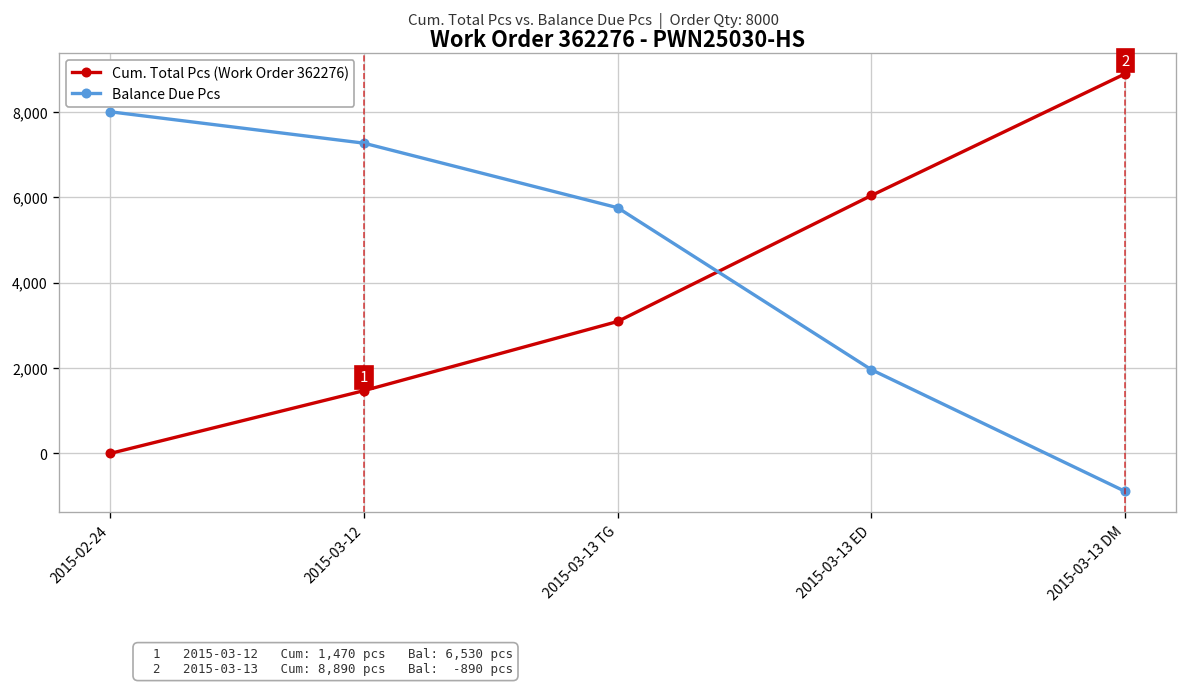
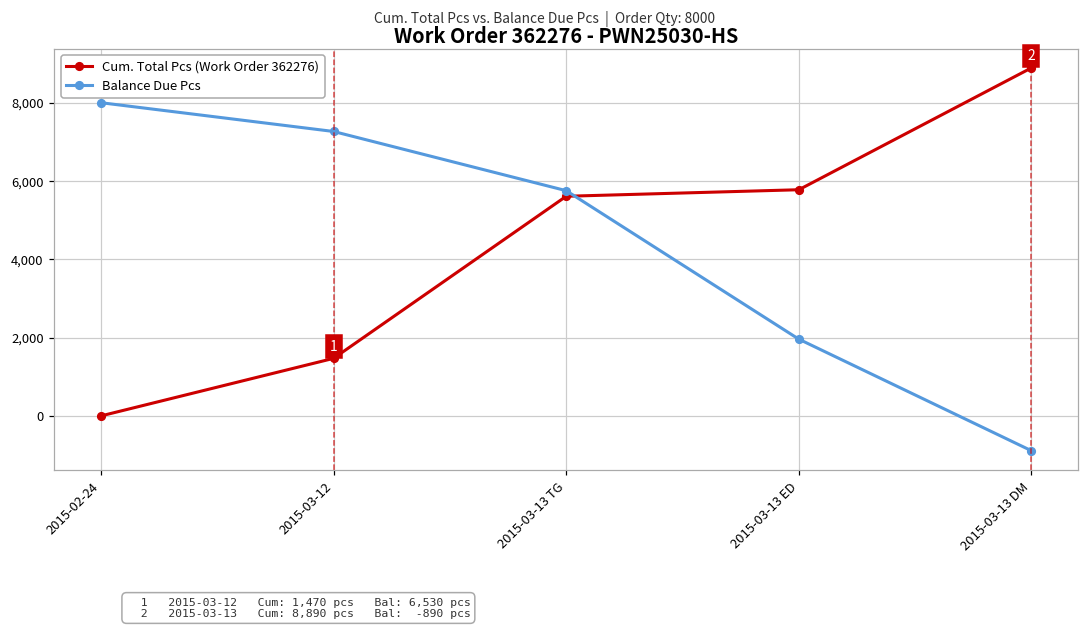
  {
    "Cum. Total Pcs (Work Order 362276)": {
      "2015-02-24": "0",
-     "2015-03-13 TG": "3,100",
-     "2015-03-13 ED": "6,000"
+     "2015-03-13 TG": "5,600",
+     "2015-03-13 ED": "5,800"
    },
    "Balance Due Pcs": {
      "2015-02-24": "8,000",
      "2015-03-12": "7,300",
      "2015-03-13 TG": "5,800",
      "2015-03-13 ED": "2,000",
      "2015-03-13 DM": "-900"
    }
  }
